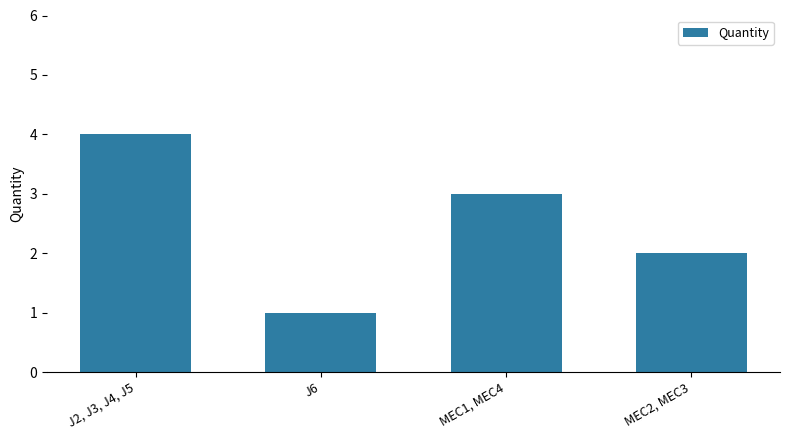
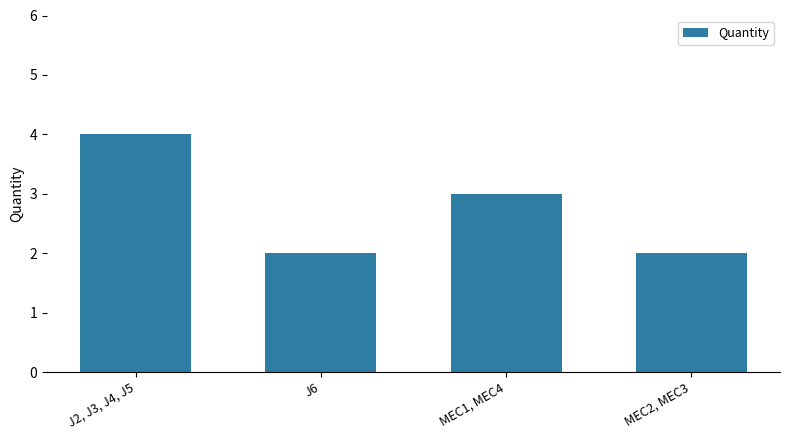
  {
    "J2, J3, J4, J5": 4,
-   "J6": 1,
+   "J6": 2,
    "MEC1, MEC4": 3,
    "MEC2, MEC3": 2
  }
